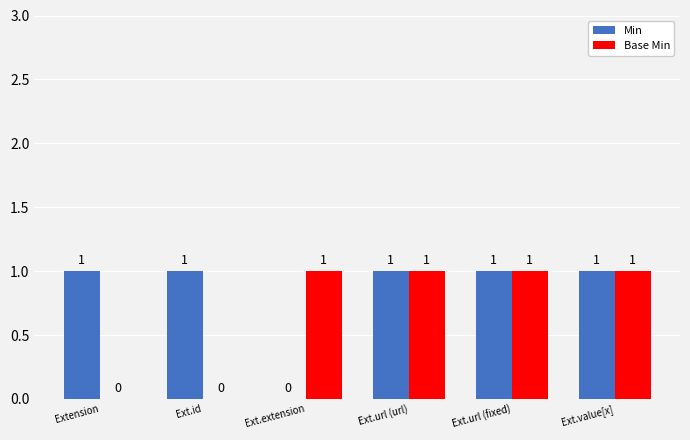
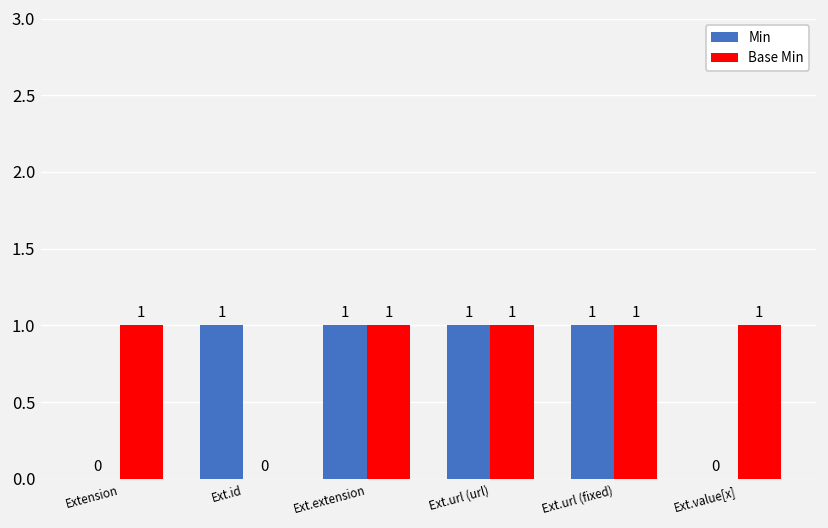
  {
    "Min": {
-     "Extension": 1,
+     "Extension": 0,
      "Ext.id": 1,
-     "Ext.extension": 0,
+     "Ext.extension": 1,
      "Ext.url (url)": 1,
      "Ext.url (fixed)": 1,
-     "Ext.value[x]": 1
+     "Ext.value[x]": 0
    },
    "Base Min": {
-     "Extension": 0,
+     "Extension": 1,
      "Ext.id": 0,
      "Ext.extension": 1,
      "Ext.url (url)": 1,
      "Ext.url (fixed)": 1,
      "Ext.value[x]": 1
    }
  }
